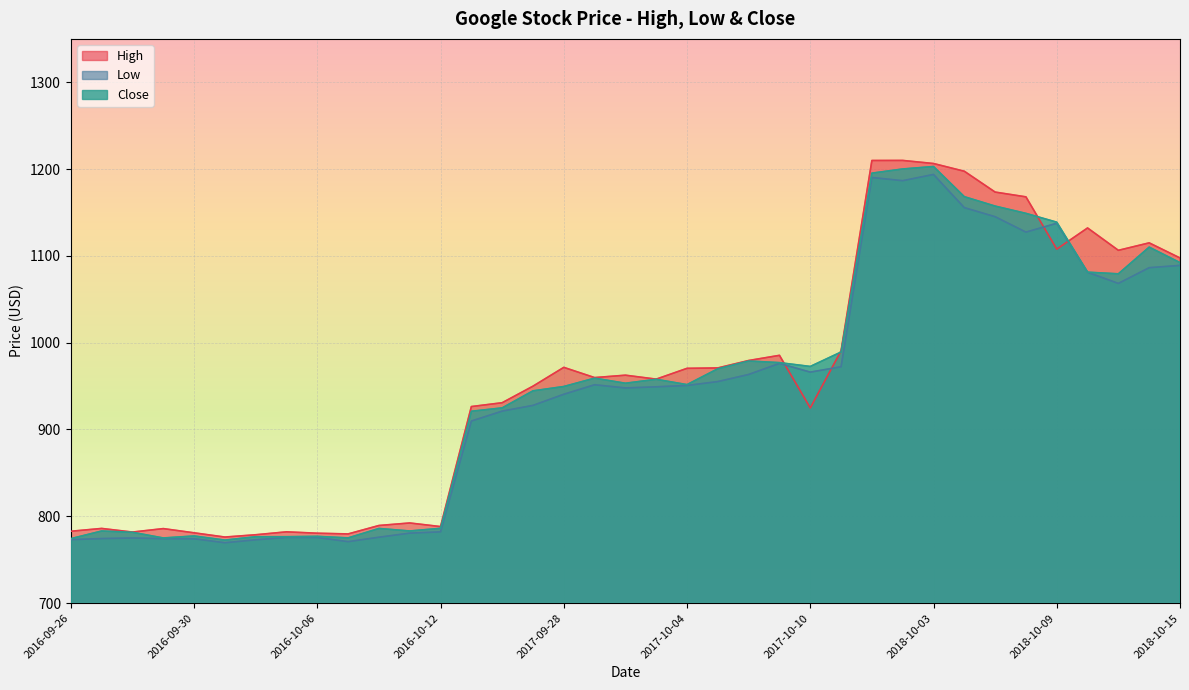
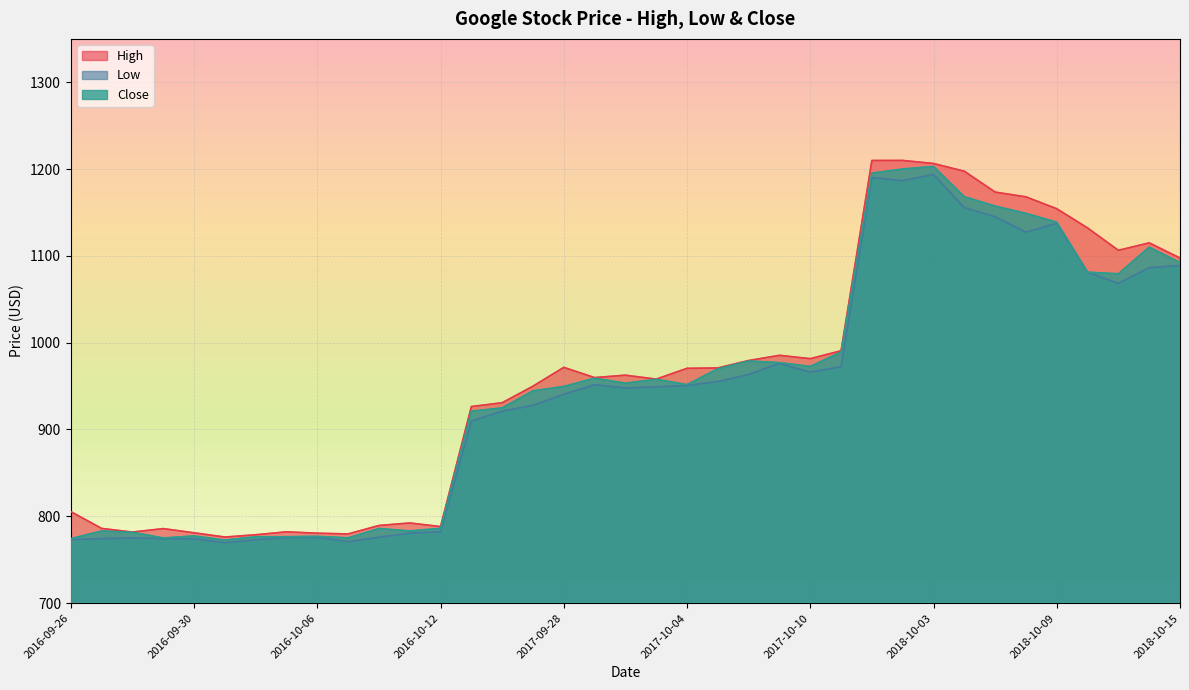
  {
    "High": {
-     "2016-09-26": 780,
+     "2016-09-26": 810,
      "2016-09-30": 780,
      "2016-10-06": 780,
      "2017-09-28": 970,
      "2017-10-04": 970,
-     "2017-10-10": 920,
+     "2017-10-10": 980,
      "2018-10-03": 1210,
-     "2018-10-09": 1110,
+     "2018-10-09": 1150,
      "2018-10-15": 1100
    }
  }
